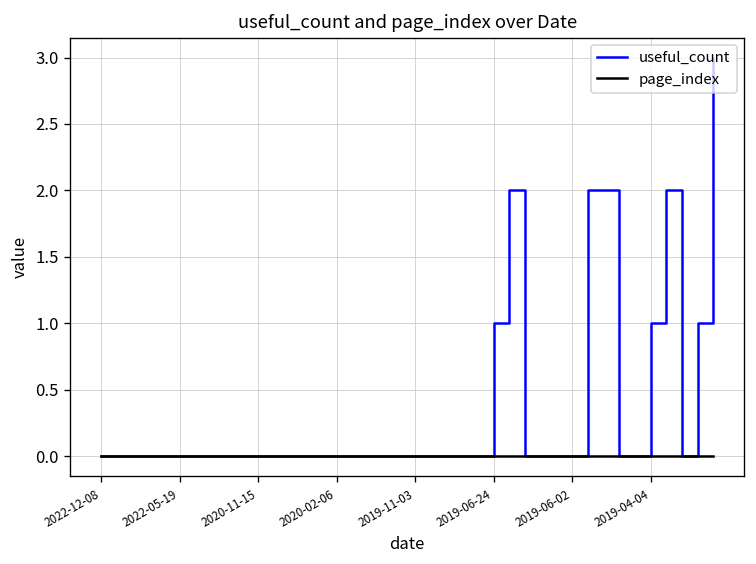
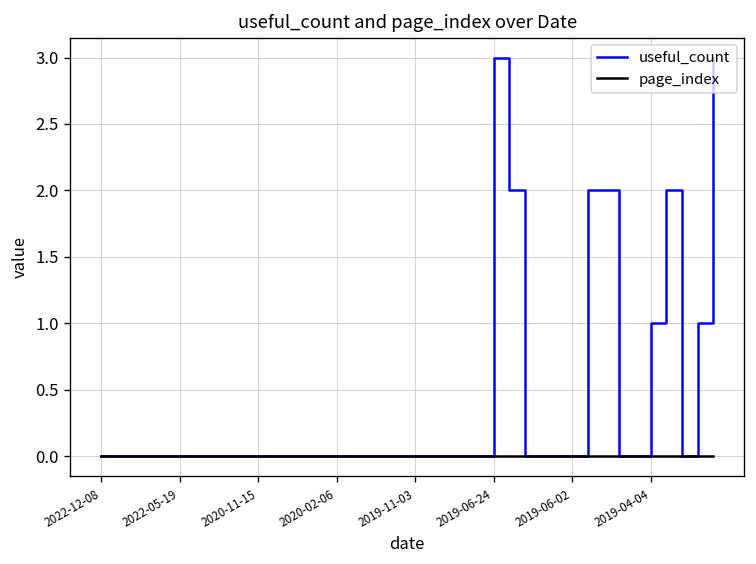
  {
    "useful_count": {
-     "2019-06-24": 1
+     "2019-06-24": 3
    },
    "page_index": {
      "2019-06-24": 0
    }
  }
